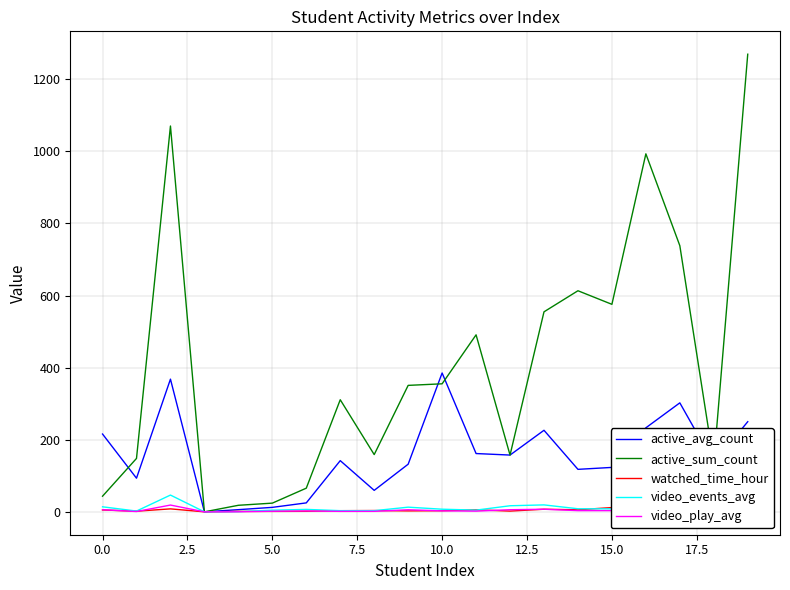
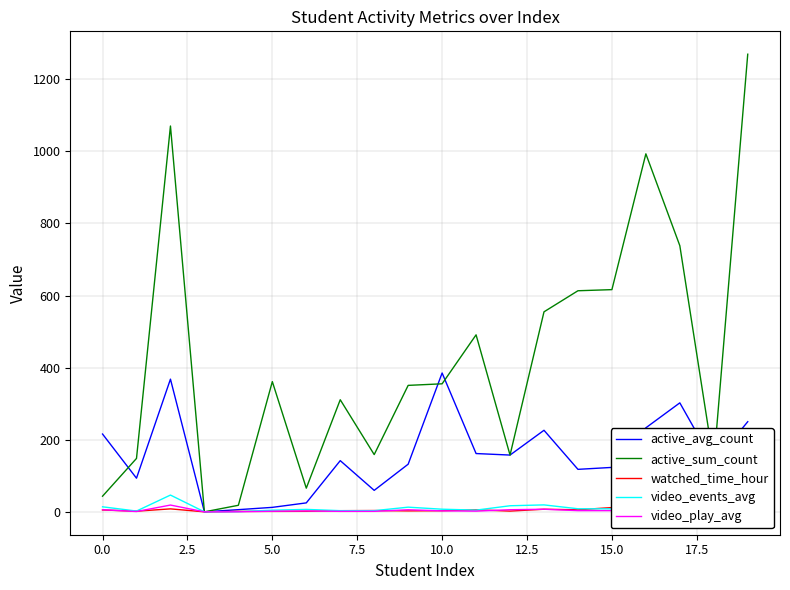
  {
    "active_avg_count": {
      "0.0": 220,
      "5.0": 10,
      "10.0": 390
    },
    "active_sum_count": {
      "0.0": 40,
-     "5.0": 20,
+     "5.0": 360,
      "10.0": 360,
-     "15.0": 580
+     "15.0": 620
    },
    "video_events_avg": {
      "0.0": 10
    }
  }
